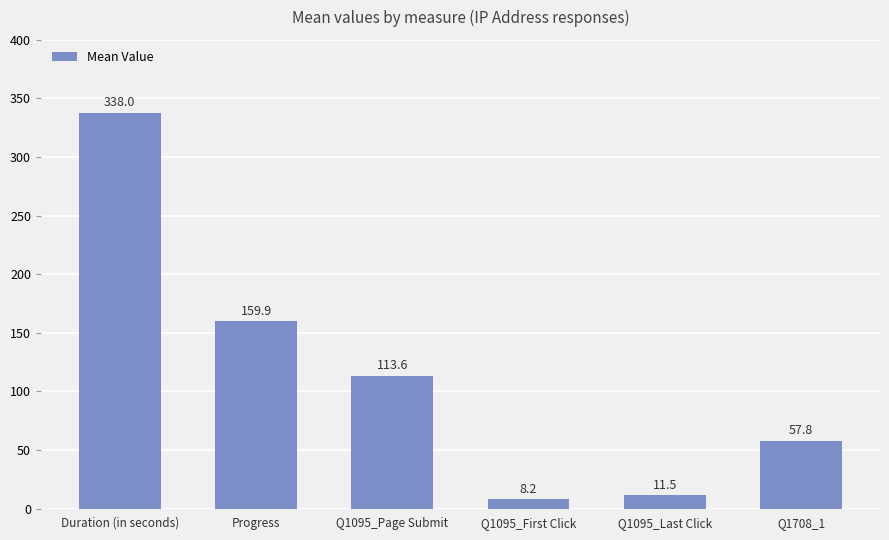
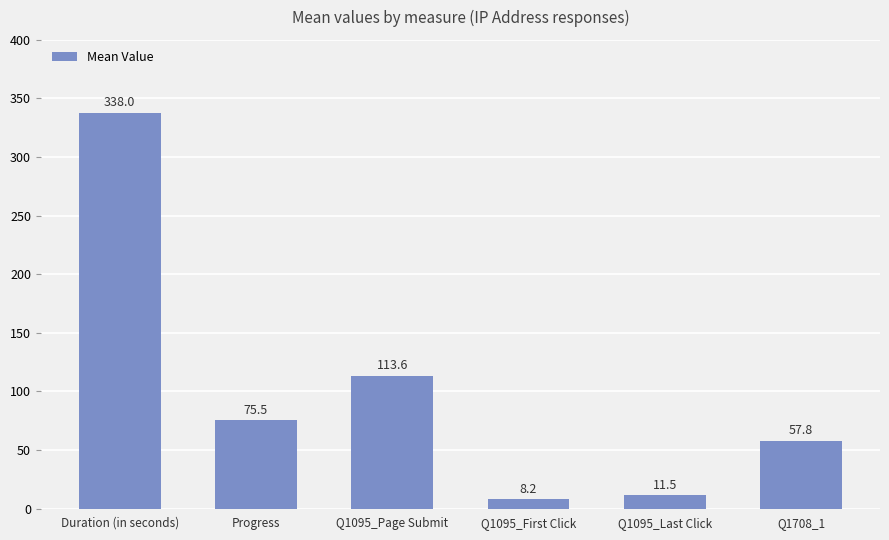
  {
    "Duration (in seconds)": 338.0,
-   "Progress": 159.9,
+   "Progress": 75.5,
    "Q1095_Page Submit": 113.6,
    "Q1095_First Click": 8.2,
    "Q1095_Last Click": 11.5,
    "Q1708_1": 57.8
  }
